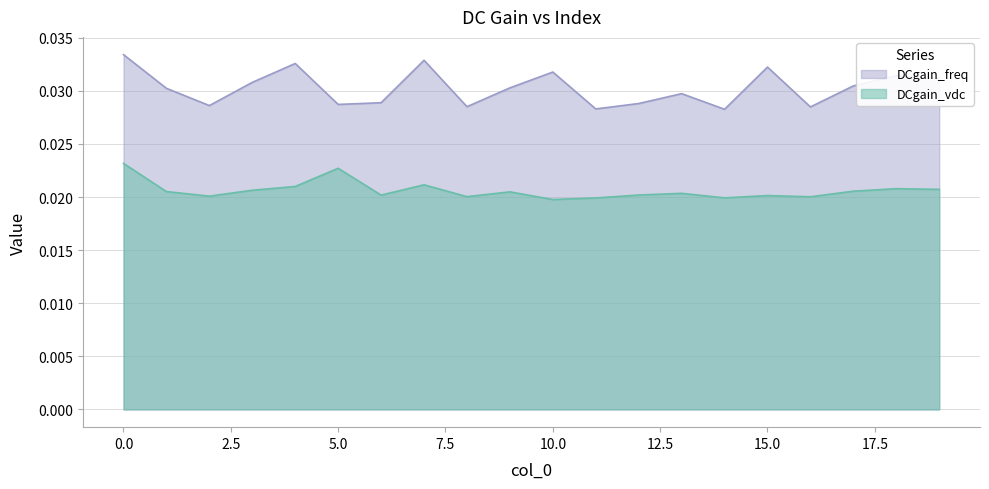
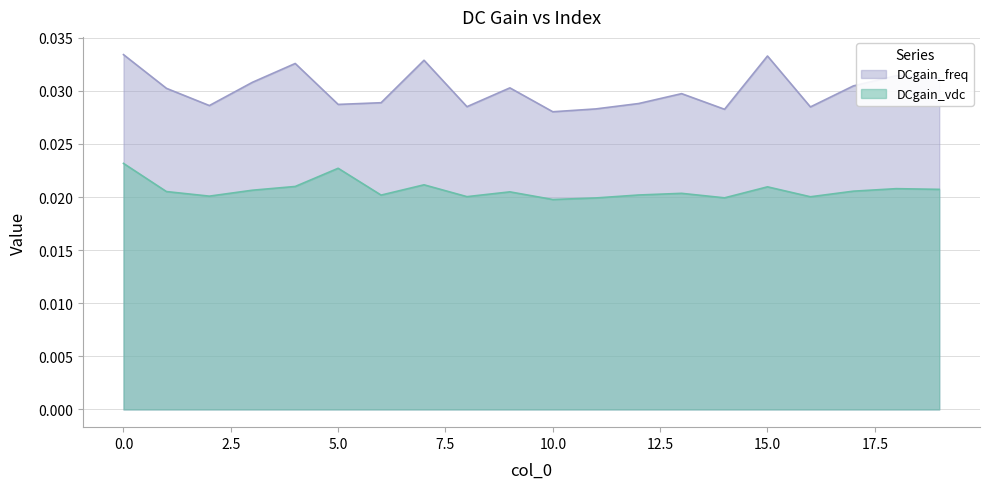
  {
    "DCgain_freq": {
      "0.0": 0.0334,
      "5.0": 0.0287,
-     "10.0": 0.0318,
-     "15.0": 0.0322
+     "10.0": 0.0280,
+     "15.0": 0.0333
    },
    "DCgain_vdc": {
      "0.0": 0.0232,
      "5.0": 0.0227,
      "10.0": 0.0198,
-     "15.0": 0.0201
+     "15.0": 0.0210
    }
  }
